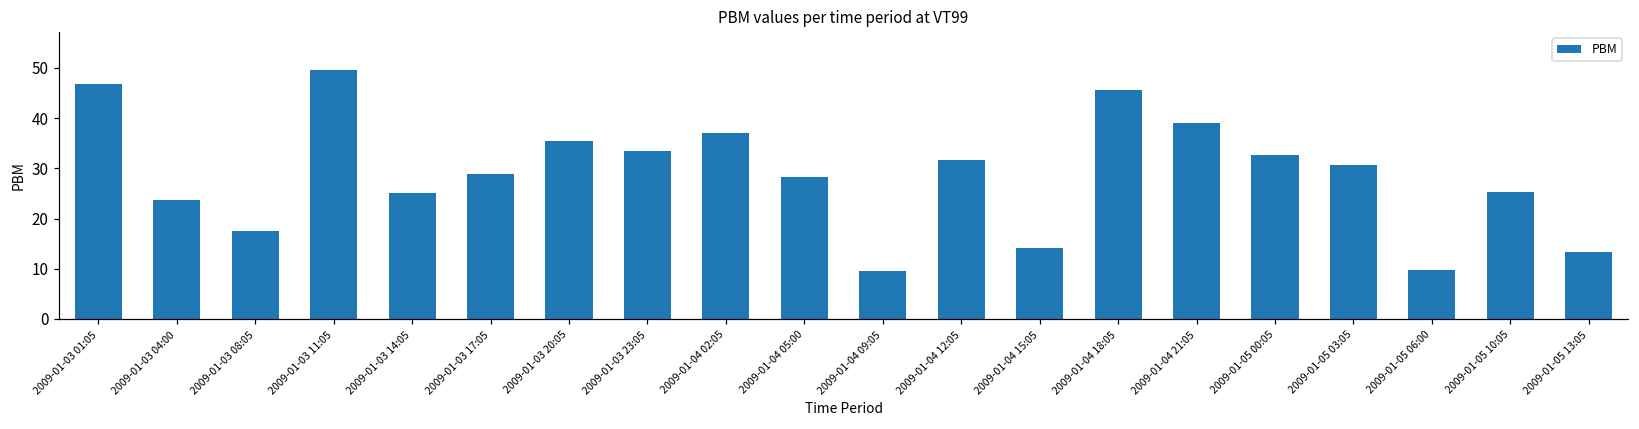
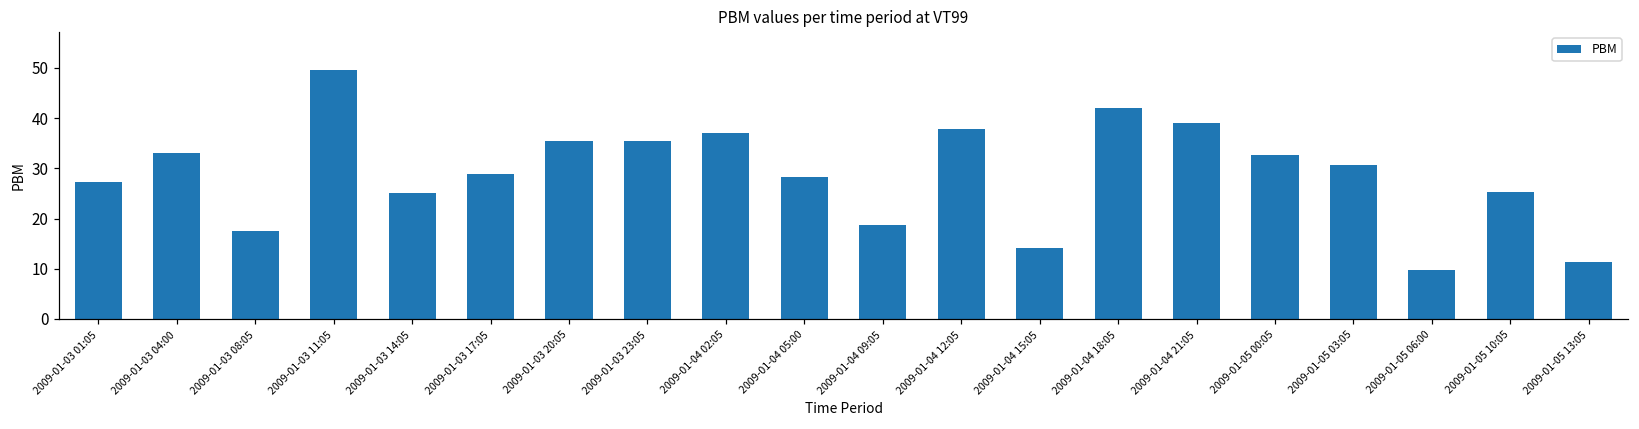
  {
-   "2009-01-03 01:05": 47,
-   "2009-01-03 04:00": 24,
+   "2009-01-03 01:05": 27,
+   "2009-01-03 04:00": 33,
    "2009-01-03 08:05": 18,
    "2009-01-03 11:05": 50,
    "2009-01-03 14:05": 25,
    "2009-01-03 17:05": 29,
    "2009-01-03 20:05": 36,
-   "2009-01-03 23:05": 33,
+   "2009-01-03 23:05": 35,
    "2009-01-04 02:05": 37,
    "2009-01-04 05:00": 28,
-   "2009-01-04 09:05": 9,
-   "2009-01-04 12:05": 32,
+   "2009-01-04 09:05": 19,
+   "2009-01-04 12:05": 38,
    "2009-01-04 15:05": 14,
-   "2009-01-04 18:05": 46,
+   "2009-01-04 18:05": 42,
    "2009-01-04 21:05": 39,
    "2009-01-05 00:05": 33,
    "2009-01-05 03:05": 31,
    "2009-01-05 06:00": 10,
    "2009-01-05 10:05": 25,
-   "2009-01-05 13:05": 13
+   "2009-01-05 13:05": 11
  }
